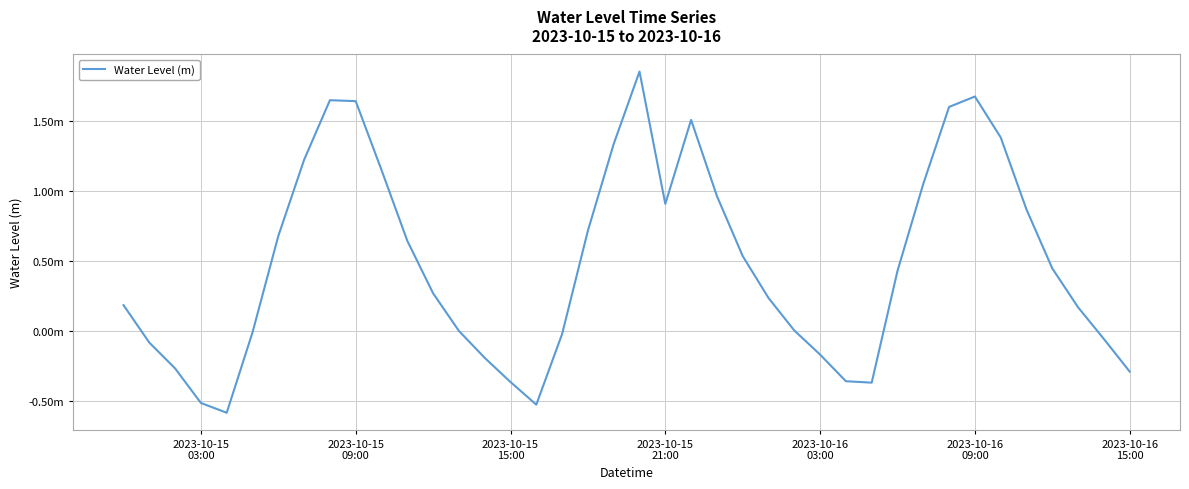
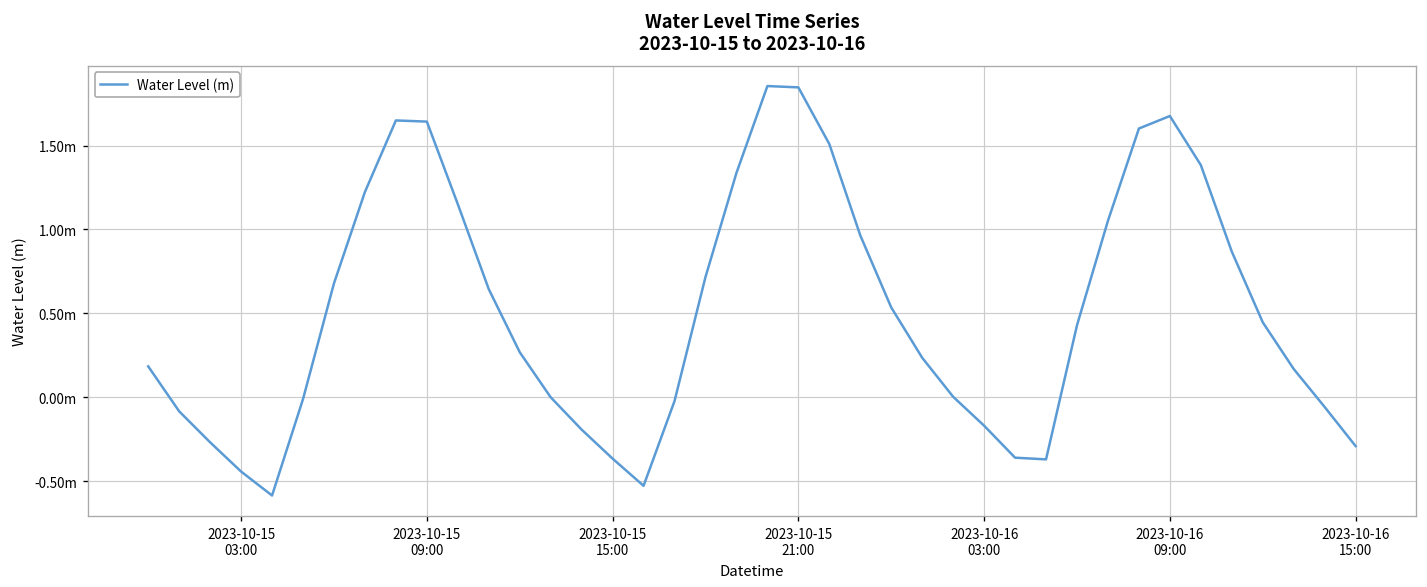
  {
-   "2023-10-15 03:00": "-0.52m",
+   "2023-10-15 03:00": "-0.44m",
    "2023-10-15 09:00": "1.64m",
    "2023-10-15 15:00": "-0.37m",
-   "2023-10-15 21:00": "0.91m",
+   "2023-10-15 21:00": "1.85m",
    "2023-10-16 03:00": "-0.17m",
    "2023-10-16 09:00": "1.68m",
    "2023-10-16 15:00": "-0.29m"
  }
